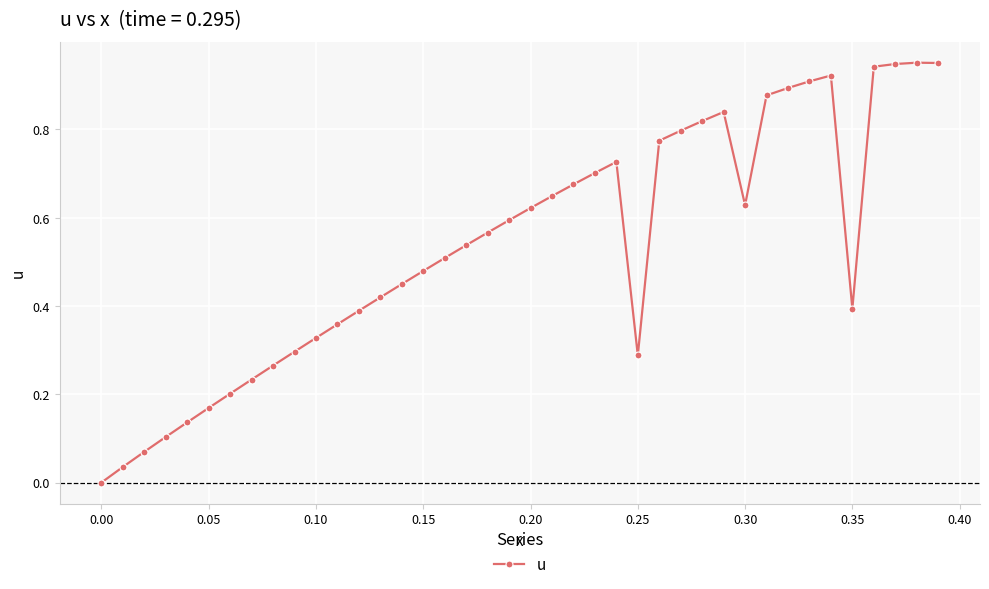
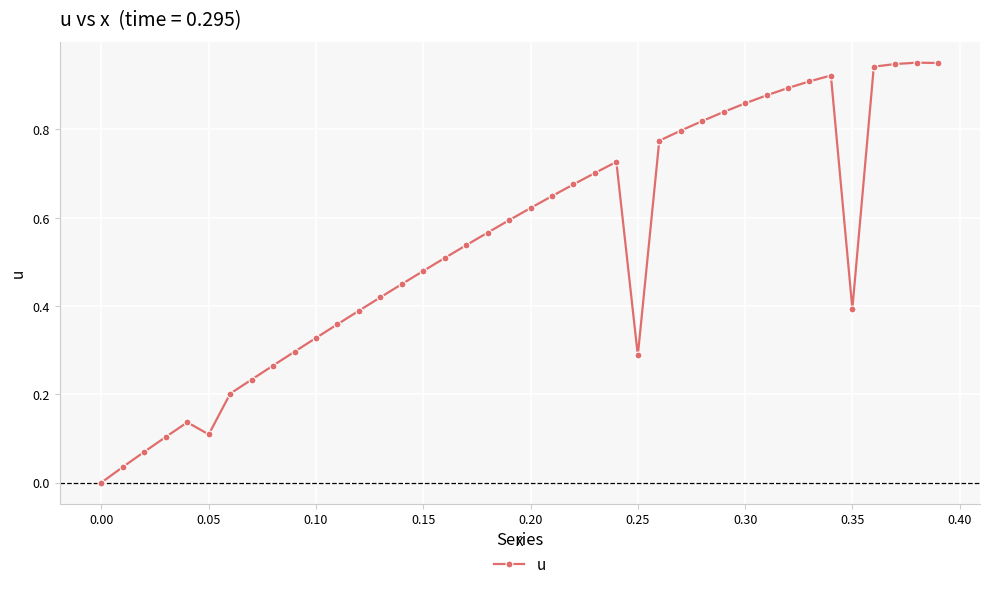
  {
    "0.00": 0.00,
-   "0.05": 0.17,
+   "0.05": 0.11,
    "0.10": 0.33,
    "0.15": 0.48,
    "0.20": 0.62,
    "0.25": 0.29,
-   "0.30": 0.63,
+   "0.30": 0.86,
    "0.35": 0.39
  }
